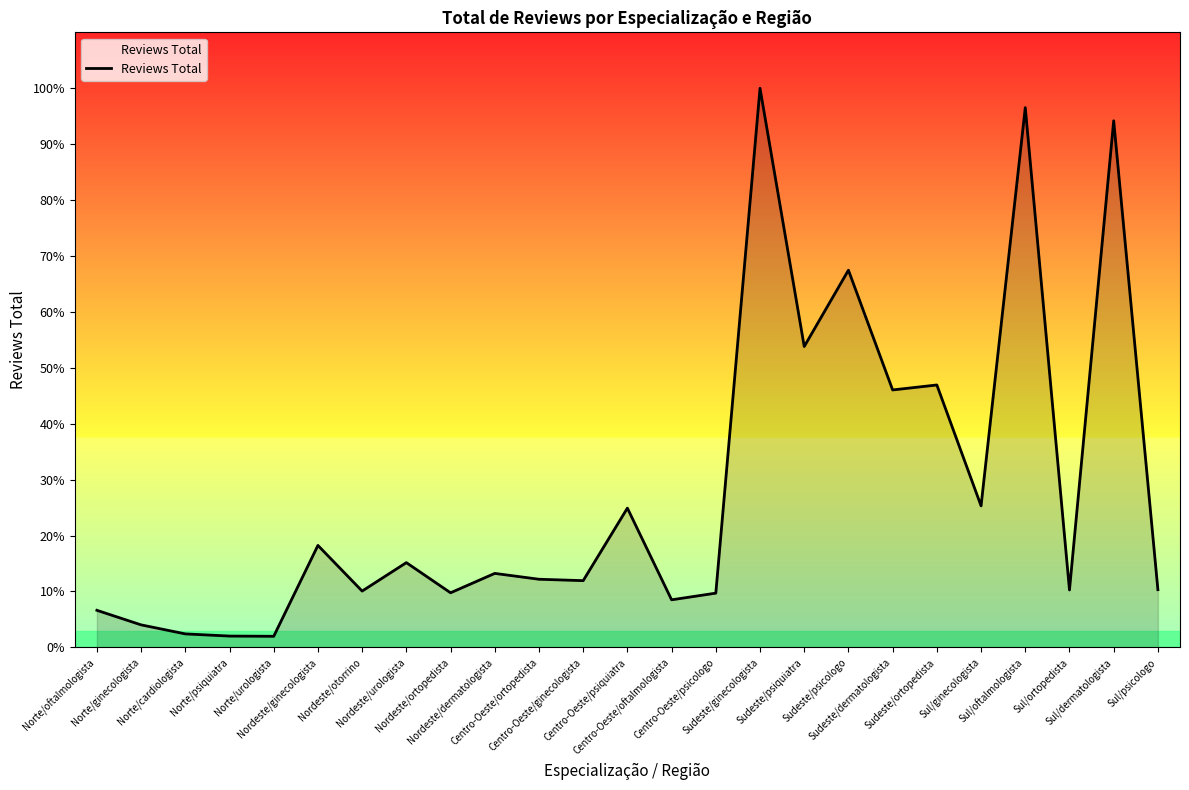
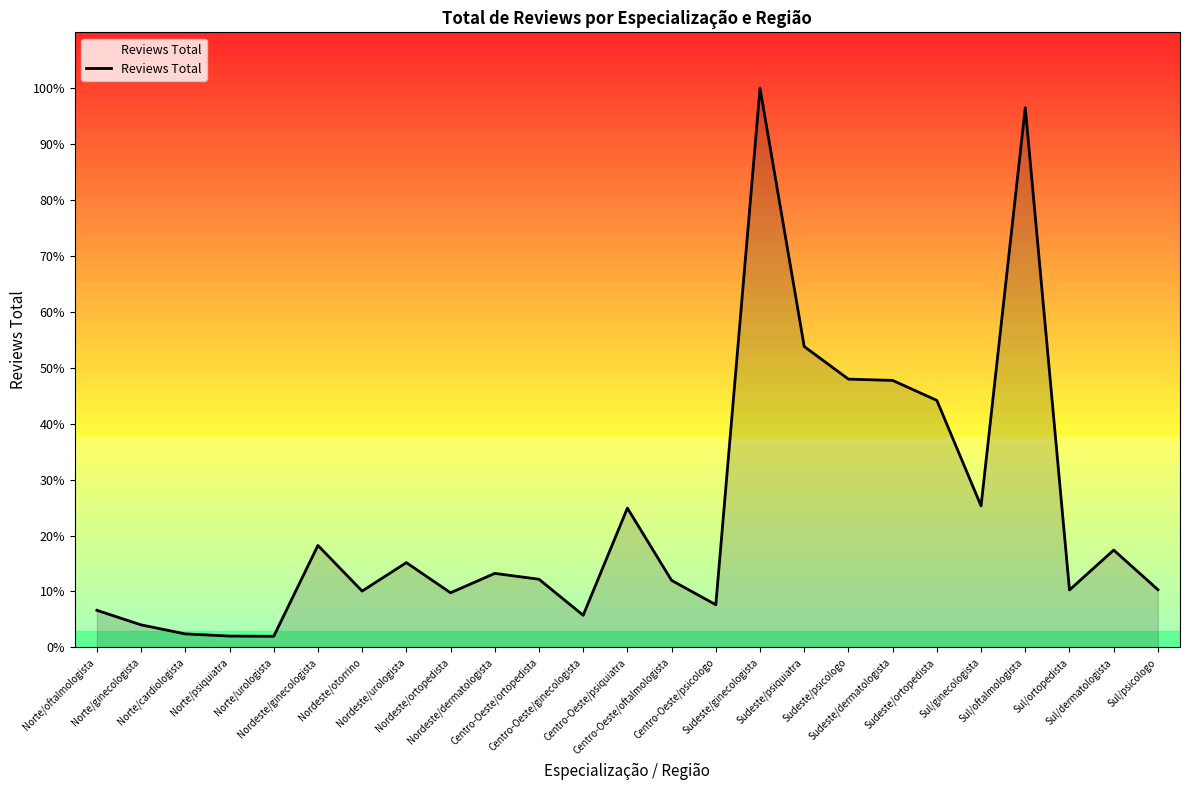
  {
    "Norte/oftalmologista": "7%",
    "Norte/ginecologista": "4%",
    "Nordeste/ginecologista": "18%",
    "Nordeste/otorrino": "10%",
    "Nordeste/urologista": "15%",
    "Nordeste/ortopedista": "10%",
    "Nordeste/dermatologista": "13%",
    "Centro-Oeste/ortopedista": "12%",
-   "Centro-Oeste/ginecologista": "12%",
+   "Centro-Oeste/ginecologista": "6%",
    "Centro-Oeste/psiquiatra": "25%",
-   "Centro-Oeste/oftalmologista": "9%",
-   "Centro-Oeste/psicologo": "10%",
+   "Centro-Oeste/oftalmologista": "12%",
+   "Centro-Oeste/psicologo": "8%",
    "Sudeste/ginecologista": "100%",
    "Sudeste/psiquiatra": "54%",
-   "Sudeste/psicologo": "67%",
-   "Sudeste/dermatologista": "46%",
-   "Sudeste/ortopedista": "47%",
+   "Sudeste/psicologo": "48%",
+   "Sudeste/dermatologista": "48%",
+   "Sudeste/ortopedista": "44%",
    "Sul/ginecologista": "25%",
    "Sul/oftalmologista": "97%",
    "Sul/ortopedista": "10%",
-   "Sul/dermatologista": "94%",
+   "Sul/dermatologista": "17%",
    "Sul/psicologo": "10%"
  }
